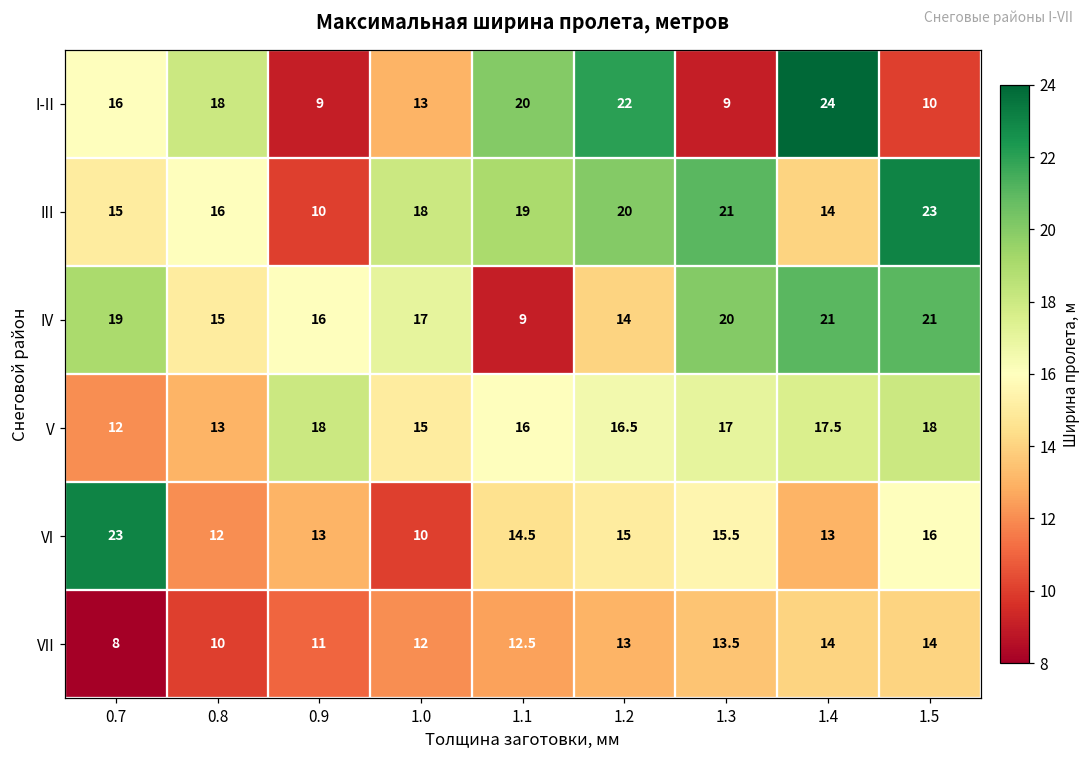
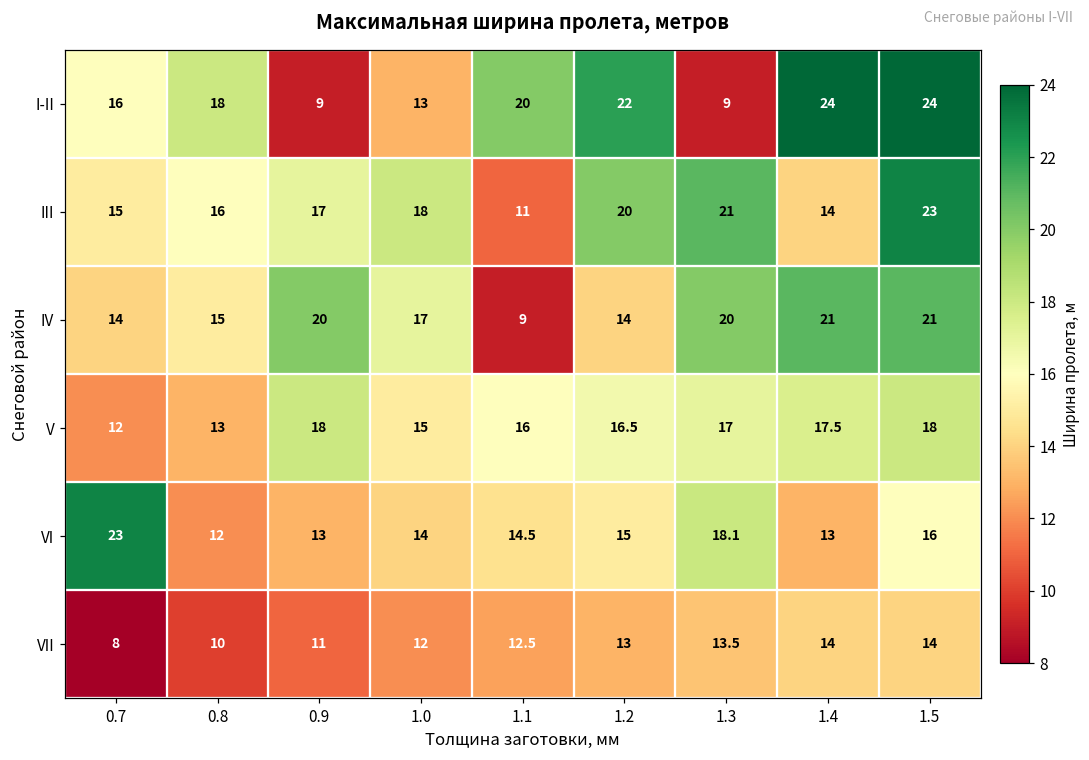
  {
    "I-II": {
      "0.7": 16,
      "0.8": 18,
      "0.9": 9,
      "1.0": 13,
      "1.1": 20,
      "1.2": 22,
      "1.3": 9,
      "1.4": 24,
-     "1.5": 10
+     "1.5": 24
    },
    "III": {
      "0.7": 15,
      "0.8": 16,
-     "0.9": 10,
+     "0.9": 17,
      "1.0": 18,
-     "1.1": 19,
+     "1.1": 11,
      "1.2": 20,
      "1.3": 21,
      "1.4": 14,
      "1.5": 23
    },
    "IV": {
-     "0.7": 19,
+     "0.7": 14,
      "0.8": 15,
-     "0.9": 16,
+     "0.9": 20,
      "1.0": 17,
      "1.1": 9,
      "1.2": 14,
      "1.3": 20,
      "1.4": 21,
      "1.5": 21
    },
    "V": {
      "0.7": 12,
      "0.8": 13,
      "0.9": 18,
      "1.0": 15,
      "1.1": 16,
      "1.2": 16.5,
      "1.3": 17,
      "1.4": 17.5,
      "1.5": 18
    },
    "VI": {
      "0.7": 23,
      "0.8": 12,
      "0.9": 13,
-     "1.0": 10,
+     "1.0": 14,
      "1.1": 14.5,
      "1.2": 15,
-     "1.3": 15.5,
+     "1.3": 18.1,
      "1.4": 13,
      "1.5": 16
    },
    "VII": {
      "0.7": 8,
      "0.8": 10,
      "0.9": 11,
      "1.0": 12,
      "1.1": 12.5,
      "1.2": 13,
      "1.3": 13.5,
      "1.4": 14,
      "1.5": 14
    }
  }
